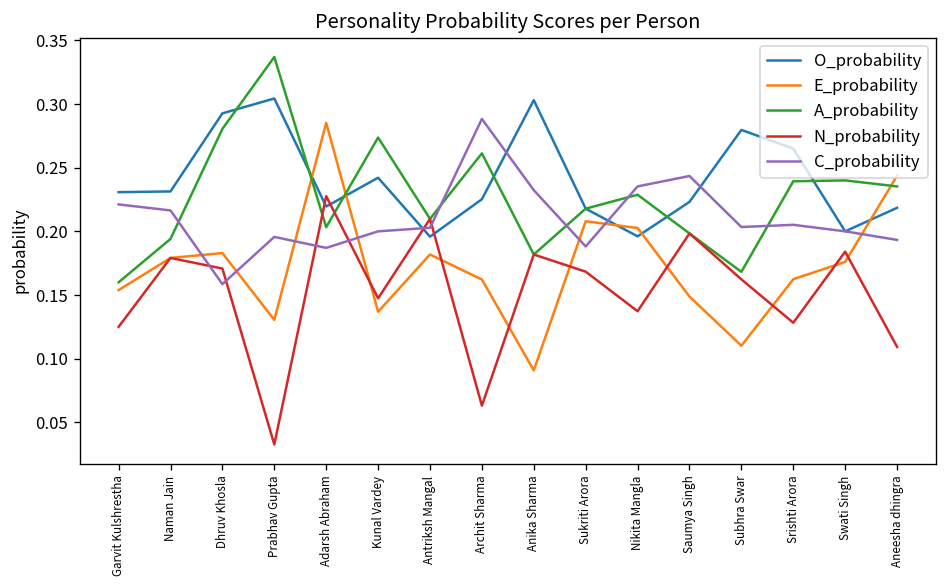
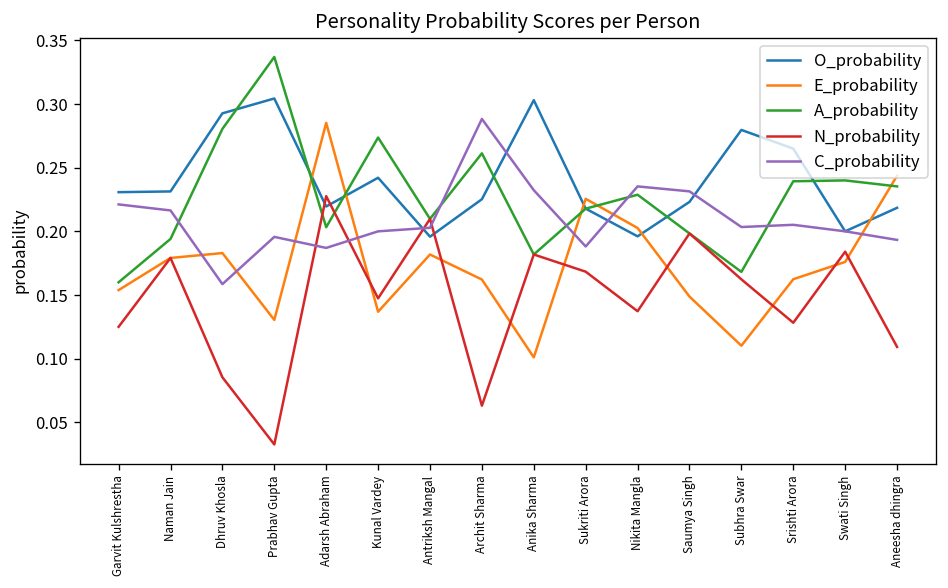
  {
    "O_probability": {
      "Garvit Kulshrestha": 0.231,
      "Naman Jain": 0.231,
      "Dhruv Khosla": 0.293,
      "Prabhav Gupta": 0.304,
      "Adarsh Abraham": 0.220,
      "Kunal Vardey": 0.242,
      "Antriksh Mangal": 0.196,
      "Archit Sharma": 0.225,
      "Anika Sharma": 0.303,
      "Nikita Mangla": 0.196,
      "Saumya Singh": 0.223,
      "Subhra Swar": 0.280,
      "Aneesha dhingra": 0.218
    },
    "E_probability": {
      "Garvit Kulshrestha": 0.154,
      "Dhruv Khosla": 0.183,
      "Prabhav Gupta": 0.130,
      "Adarsh Abraham": 0.285,
      "Kunal Vardey": 0.137,
      "Antriksh Mangal": 0.182,
      "Archit Sharma": 0.162,
-     "Anika Sharma": 0.091,
-     "Sukriti Arora": 0.208,
+     "Anika Sharma": 0.101,
+     "Sukriti Arora": 0.226,
      "Nikita Mangla": 0.203,
      "Saumya Singh": 0.149,
      "Subhra Swar": 0.110,
      "Srishti Arora": 0.162,
      "Swati Singh": 0.176
    },
    "A_probability": {
      "Garvit Kulshrestha": 0.160,
      "Naman Jain": 0.194,
      "Dhruv Khosla": 0.280,
      "Prabhav Gupta": 0.337,
      "Adarsh Abraham": 0.203,
      "Kunal Vardey": 0.274,
      "Archit Sharma": 0.261,
      "Nikita Mangla": 0.229,
      "Subhra Swar": 0.168,
      "Srishti Arora": 0.239,
      "Swati Singh": 0.240,
      "Aneesha dhingra": 0.235
    },
    "N_probability": {
      "Garvit Kulshrestha": 0.125,
-     "Dhruv Khosla": 0.171,
+     "Dhruv Khosla": 0.085,
      "Prabhav Gupta": 0.033,
      "Adarsh Abraham": 0.228,
      "Kunal Vardey": 0.147,
      "Archit Sharma": 0.063,
      "Sukriti Arora": 0.168,
      "Nikita Mangla": 0.137,
      "Subhra Swar": 0.162,
      "Srishti Arora": 0.128,
      "Swati Singh": 0.184,
      "Aneesha dhingra": 0.109
    },
    "C_probability": {
      "Garvit Kulshrestha": 0.221,
      "Naman Jain": 0.216,
      "Dhruv Khosla": 0.159,
      "Prabhav Gupta": 0.196,
      "Adarsh Abraham": 0.187,
      "Kunal Vardey": 0.200,
      "Antriksh Mangal": 0.203,
      "Archit Sharma": 0.288,
      "Anika Sharma": 0.232,
      "Sukriti Arora": 0.188,
      "Nikita Mangla": 0.235,
-     "Saumya Singh": 0.243,
+     "Saumya Singh": 0.231,
      "Subhra Swar": 0.203,
      "Srishti Arora": 0.205,
      "Aneesha dhingra": 0.193
    }
  }
